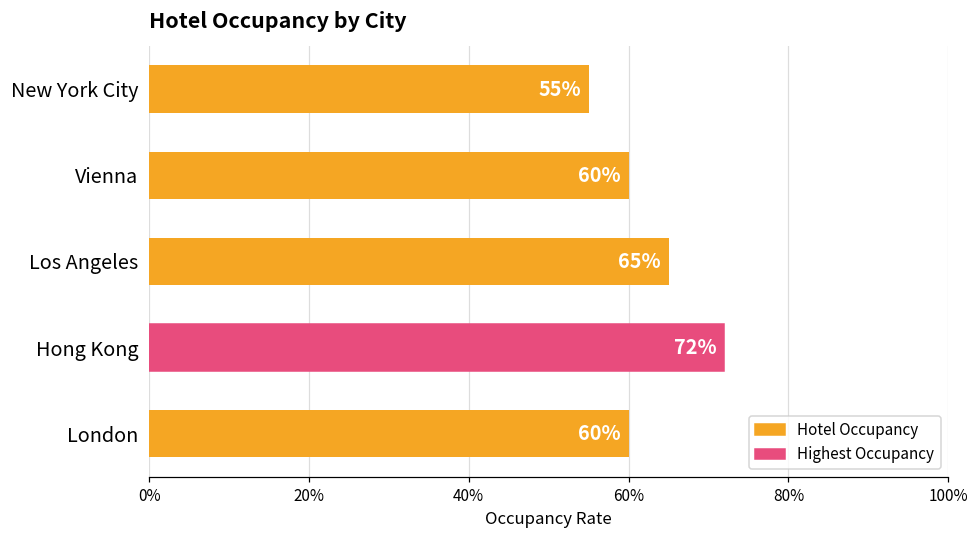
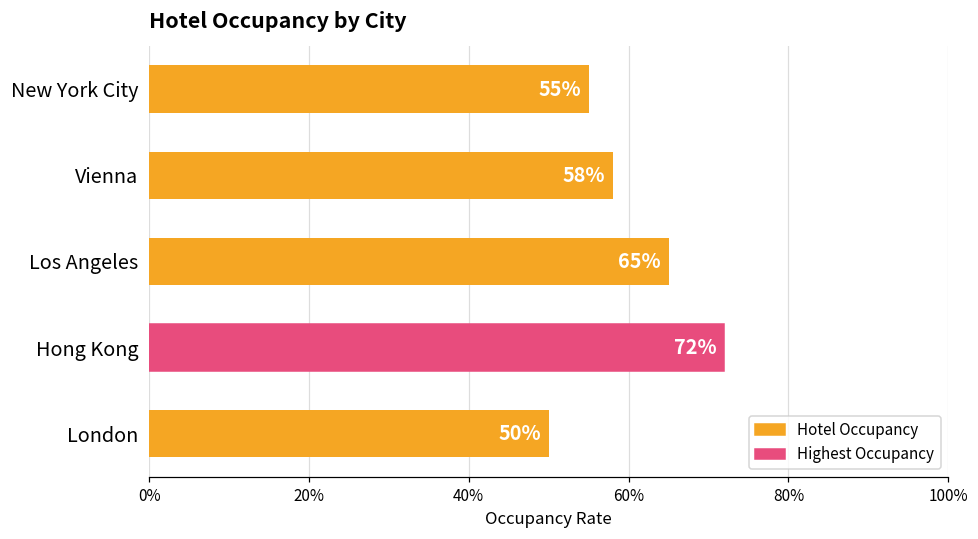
  {
    "New York City": "55%",
-   "Vienna": "60%",
+   "Vienna": "58%",
    "Los Angeles": "65%",
    "Hong Kong": "72%",
-   "London": "60%"
+   "London": "50%"
  }
